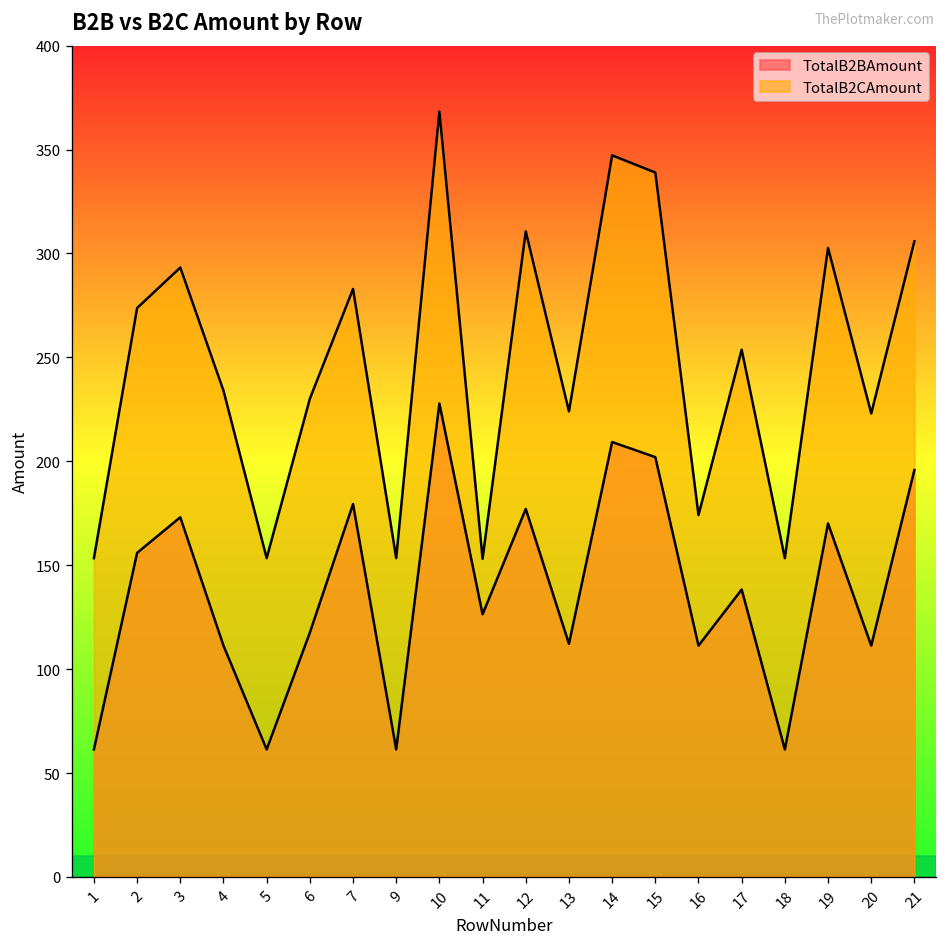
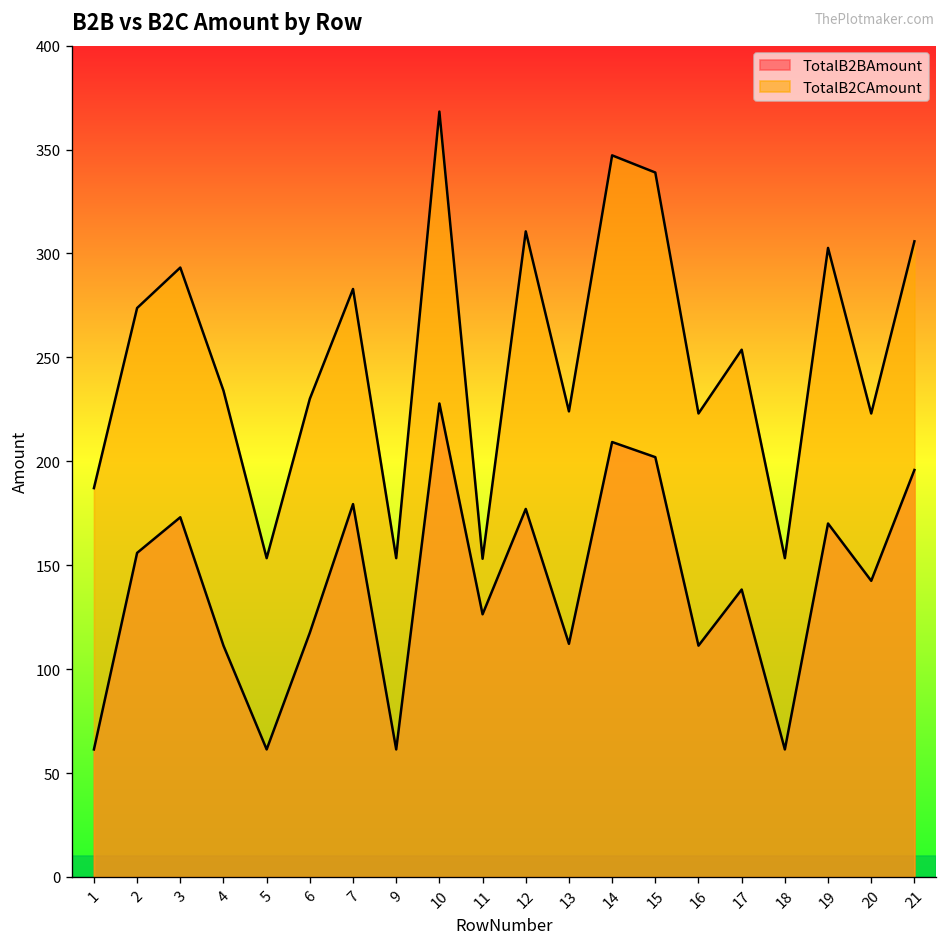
  {
    "TotalB2BAmount": {
      "1": 61,
      "2": 156,
      "3": 173,
      "4": 111,
      "5": 61,
      "6": 118,
      "7": 179,
      "9": 61,
      "10": 228,
      "11": 126,
      "12": 177,
      "13": 112,
      "14": 209,
      "15": 202,
      "16": 111,
      "17": 138,
      "18": 61,
      "19": 170,
-     "20": 111,
+     "20": 143,
      "21": 196
    },
    "TotalB2CAmount": {
-     "1": 153,
+     "1": 187,
      "2": 274,
      "3": 293,
      "4": 234,
      "5": 153,
      "6": 230,
      "7": 283,
      "9": 153,
      "10": 368,
      "11": 153,
      "12": 311,
      "13": 224,
      "14": 347,
      "15": 339,
-     "16": 174,
+     "16": 223,
      "17": 254,
      "18": 153,
      "19": 303,
      "20": 223,
      "21": 306
    }
  }
